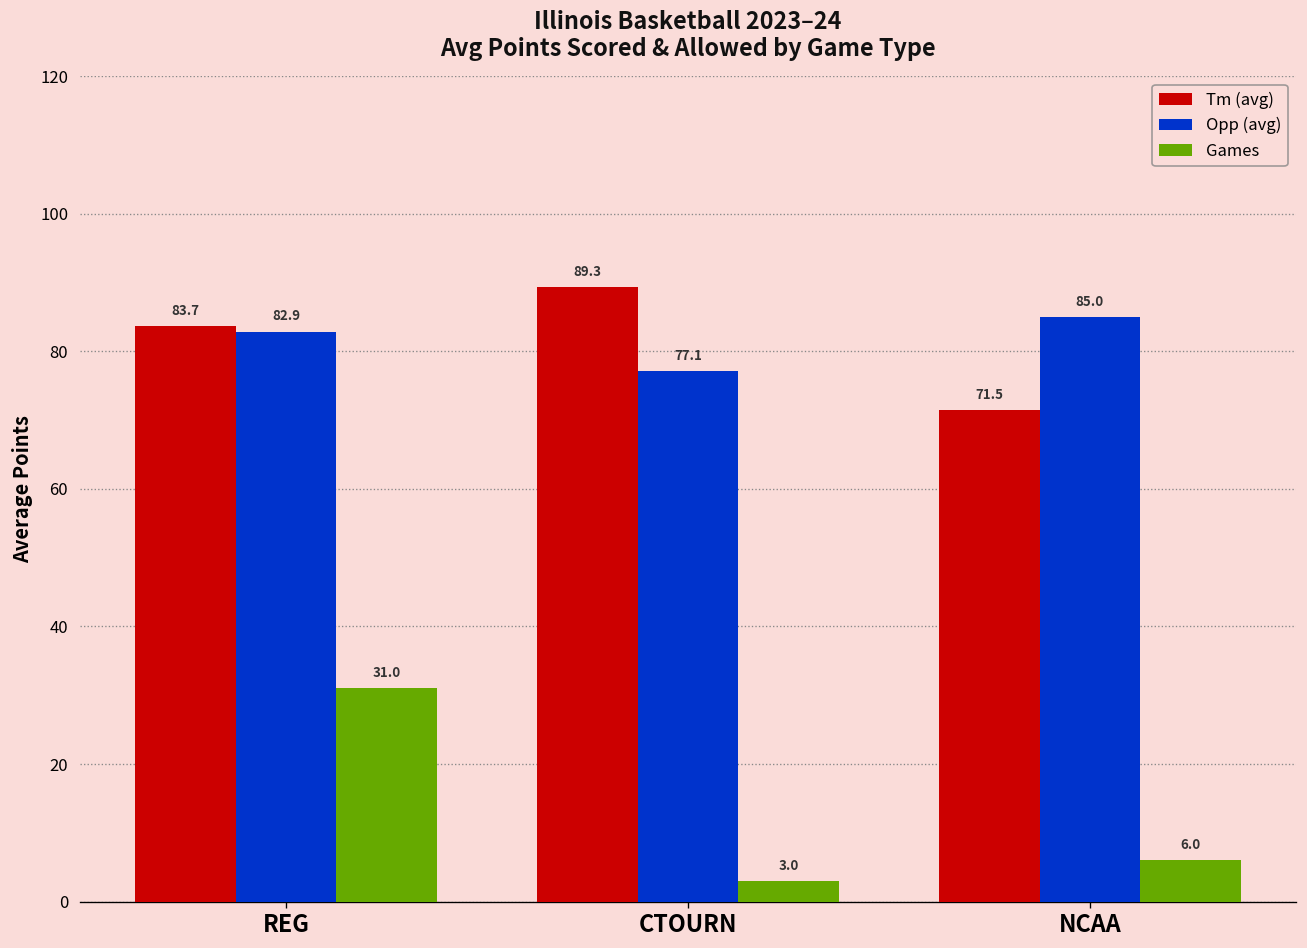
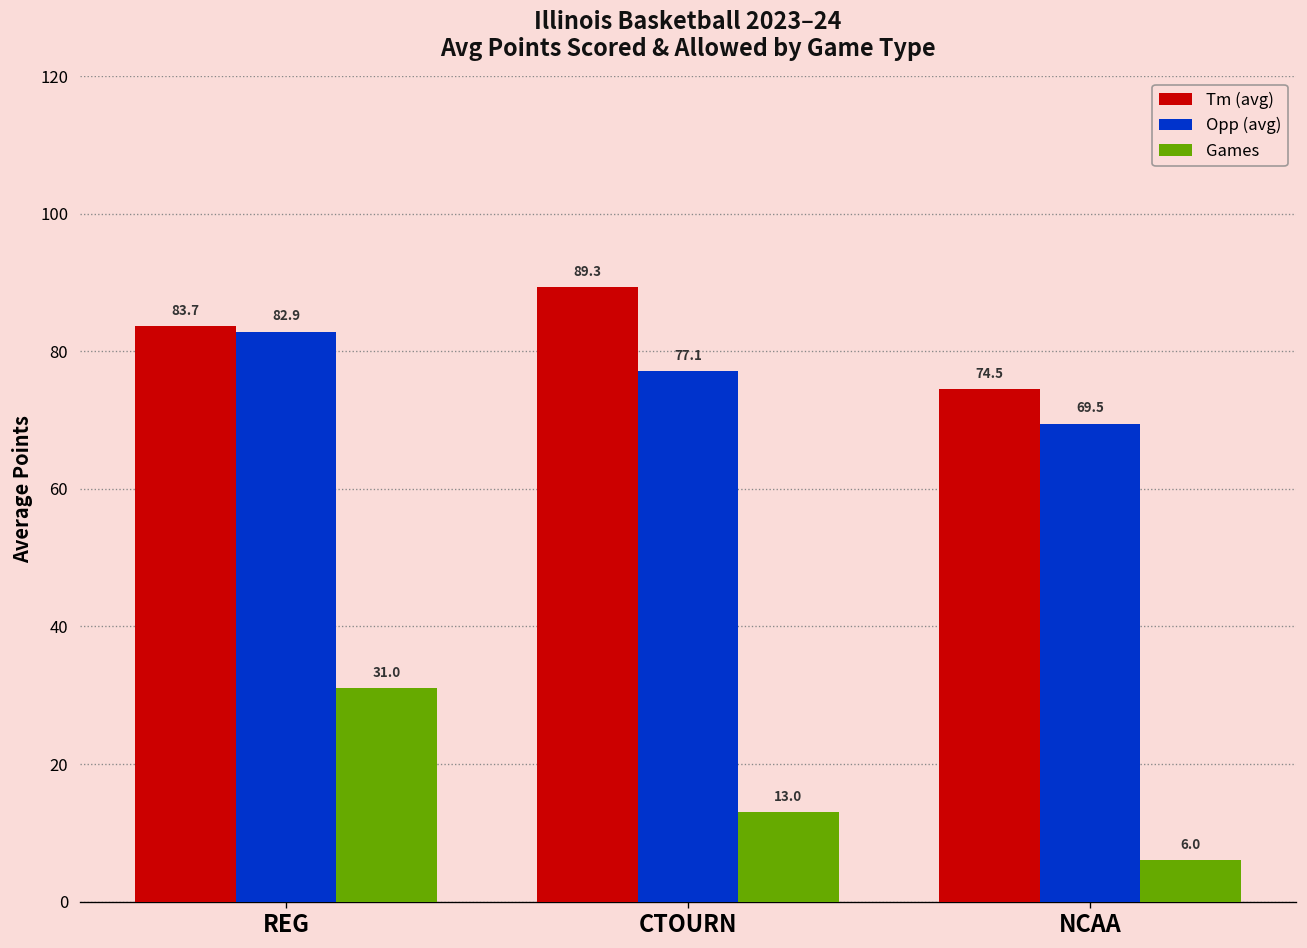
  {
    "Tm (avg)": {
      "REG": 83.7,
      "CTOURN": 89.3,
-     "NCAA": 71.5
+     "NCAA": 74.5
    },
    "Opp (avg)": {
      "REG": 82.9,
      "CTOURN": 77.1,
-     "NCAA": 85.0
+     "NCAA": 69.5
    },
    "Games": {
      "REG": 31.0,
-     "CTOURN": 3.0,
+     "CTOURN": 13.0,
      "NCAA": 6.0
    }
  }
